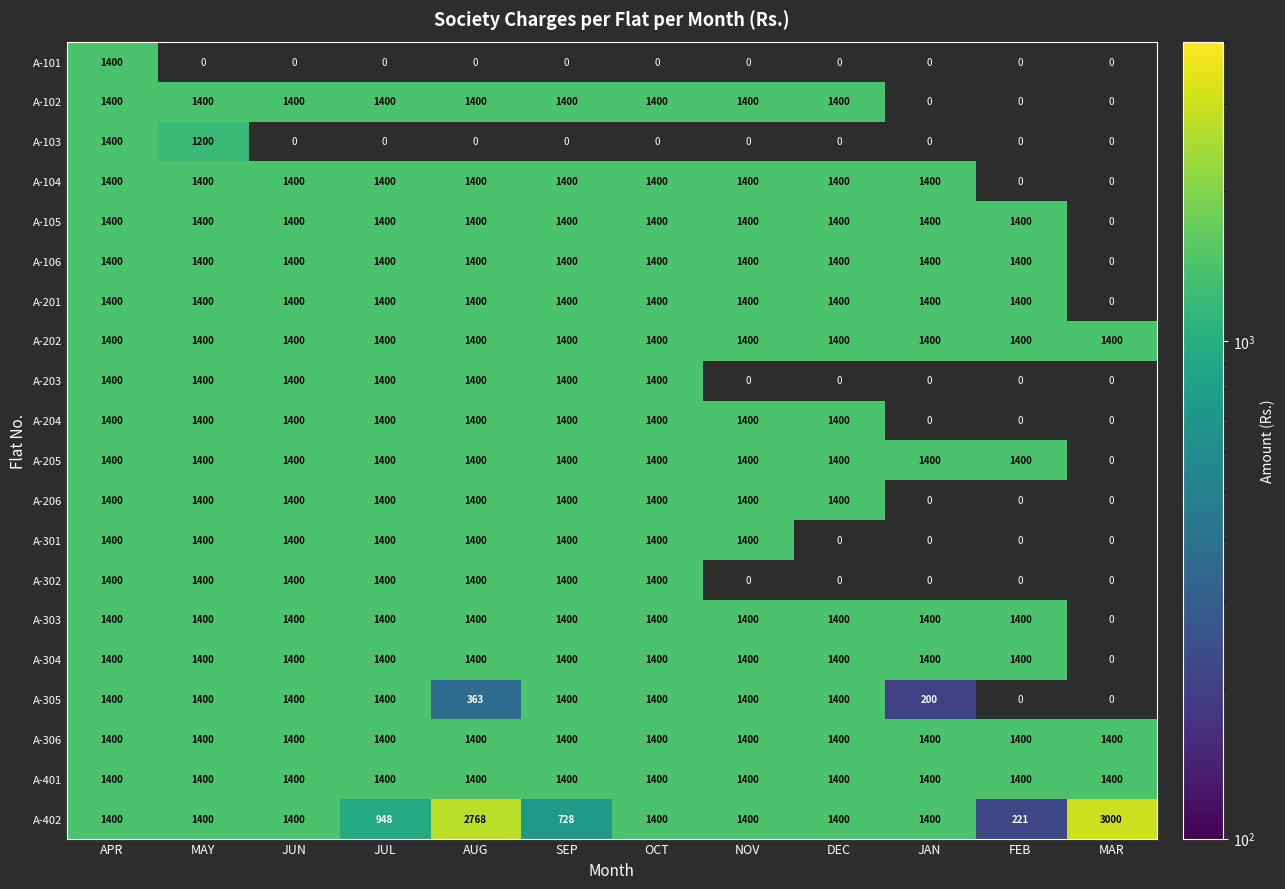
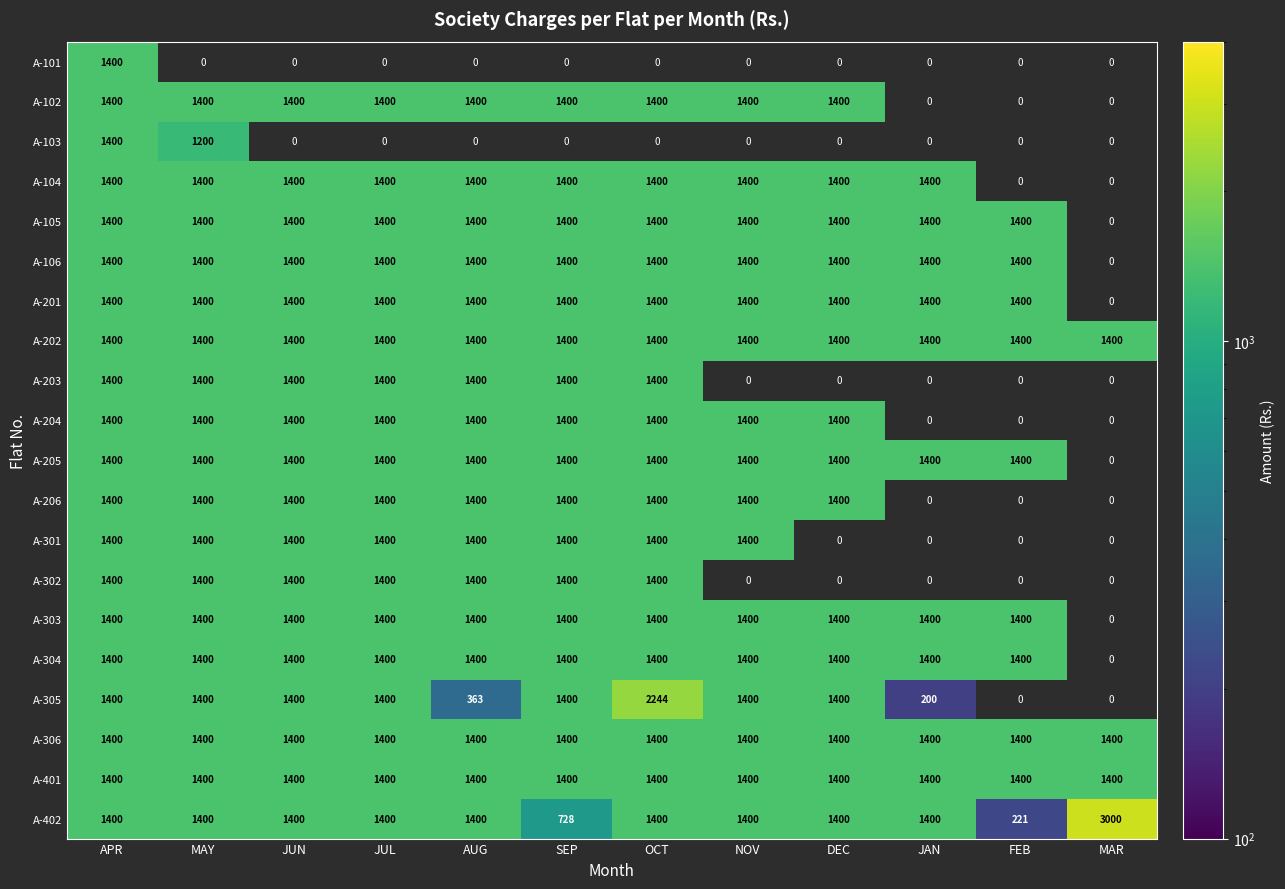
  {
    "A-101": {
      "APR": 1400
    },
    "A-102": {
      "APR": 1400,
      "MAY": 1400,
      "JUN": 1400,
      "JUL": 1400,
      "AUG": 1400,
      "SEP": 1400,
      "OCT": 1400,
      "NOV": 1400,
      "DEC": 1400
    },
    "A-103": {
      "APR": 1400,
      "MAY": 1200
    },
    "A-104": {
      "APR": 1400,
      "MAY": 1400,
      "JUN": 1400,
      "JUL": 1400,
      "AUG": 1400,
      "SEP": 1400,
      "OCT": 1400,
      "NOV": 1400,
      "DEC": 1400,
      "JAN": 1400
    },
    "A-105": {
      "APR": 1400,
      "MAY": 1400,
      "JUN": 1400,
      "JUL": 1400,
      "AUG": 1400,
      "SEP": 1400,
      "OCT": 1400,
      "NOV": 1400,
      "DEC": 1400,
      "JAN": 1400,
      "FEB": 1400
    },
    "A-106": {
      "APR": 1400,
      "MAY": 1400,
      "JUN": 1400,
      "JUL": 1400,
      "AUG": 1400,
      "SEP": 1400,
      "OCT": 1400,
      "NOV": 1400,
      "DEC": 1400,
      "JAN": 1400,
      "FEB": 1400
    },
    "A-201": {
      "APR": 1400,
      "MAY": 1400,
      "JUN": 1400,
      "JUL": 1400,
      "AUG": 1400,
      "SEP": 1400,
      "OCT": 1400,
      "NOV": 1400,
      "DEC": 1400,
      "JAN": 1400,
      "FEB": 1400
    },
    "A-202": {
      "APR": 1400,
      "MAY": 1400,
      "JUN": 1400,
      "JUL": 1400,
      "AUG": 1400,
      "SEP": 1400,
      "OCT": 1400,
      "NOV": 1400,
      "DEC": 1400,
      "JAN": 1400,
      "FEB": 1400,
      "MAR": 1400
    },
    "A-203": {
      "APR": 1400,
      "MAY": 1400,
      "JUN": 1400,
      "JUL": 1400,
      "AUG": 1400,
      "SEP": 1400,
      "OCT": 1400
    },
    "A-204": {
      "APR": 1400,
      "MAY": 1400,
      "JUN": 1400,
      "JUL": 1400,
      "AUG": 1400,
      "SEP": 1400,
      "OCT": 1400,
      "NOV": 1400,
      "DEC": 1400
    },
    "A-205": {
      "APR": 1400,
      "MAY": 1400,
      "JUN": 1400,
      "JUL": 1400,
      "AUG": 1400,
      "SEP": 1400,
      "OCT": 1400,
      "NOV": 1400,
      "DEC": 1400,
      "JAN": 1400,
      "FEB": 1400
    },
    "A-206": {
      "APR": 1400,
      "MAY": 1400,
      "JUN": 1400,
      "JUL": 1400,
      "AUG": 1400,
      "SEP": 1400,
      "OCT": 1400,
      "NOV": 1400,
      "DEC": 1400
    },
    "A-301": {
      "APR": 1400,
      "MAY": 1400,
      "JUN": 1400,
      "JUL": 1400,
      "AUG": 1400,
      "SEP": 1400,
      "OCT": 1400,
      "NOV": 1400
    },
    "A-302": {
      "APR": 1400,
      "MAY": 1400,
      "JUN": 1400,
      "JUL": 1400,
      "AUG": 1400,
      "SEP": 1400,
      "OCT": 1400
    },
    "A-303": {
      "APR": 1400,
      "MAY": 1400,
      "JUN": 1400,
      "JUL": 1400,
      "AUG": 1400,
      "SEP": 1400,
      "OCT": 1400,
      "NOV": 1400,
      "DEC": 1400,
      "JAN": 1400,
      "FEB": 1400
    },
    "A-304": {
      "APR": 1400,
      "MAY": 1400,
      "JUN": 1400,
      "JUL": 1400,
      "AUG": 1400,
      "SEP": 1400,
      "OCT": 1400,
      "NOV": 1400,
      "DEC": 1400,
      "JAN": 1400,
      "FEB": 1400
    },
    "A-305": {
      "APR": 1400,
      "MAY": 1400,
      "JUN": 1400,
      "JUL": 1400,
      "AUG": 363,
      "SEP": 1400,
-     "OCT": 1400,
+     "OCT": 2244,
      "NOV": 1400,
      "DEC": 1400,
      "JAN": 200
    },
    "A-306": {
      "APR": 1400,
      "MAY": 1400,
      "JUN": 1400,
      "JUL": 1400,
      "AUG": 1400,
      "SEP": 1400,
      "OCT": 1400,
      "NOV": 1400,
      "DEC": 1400,
      "JAN": 1400,
      "FEB": 1400,
      "MAR": 1400
    },
    "A-401": {
      "APR": 1400,
      "MAY": 1400,
      "JUN": 1400,
      "JUL": 1400,
      "AUG": 1400,
      "SEP": 1400,
      "OCT": 1400,
      "NOV": 1400,
      "DEC": 1400,
      "JAN": 1400,
      "FEB": 1400,
      "MAR": 1400
    },
    "A-402": {
      "APR": 1400,
      "MAY": 1400,
      "JUN": 1400,
-     "JUL": 948,
-     "AUG": 2768,
+     "JUL": 1400,
+     "AUG": 1400,
      "SEP": 728,
      "OCT": 1400,
      "NOV": 1400,
      "DEC": 1400,
      "JAN": 1400,
      "FEB": 221,
      "MAR": 3000
    }
  }
